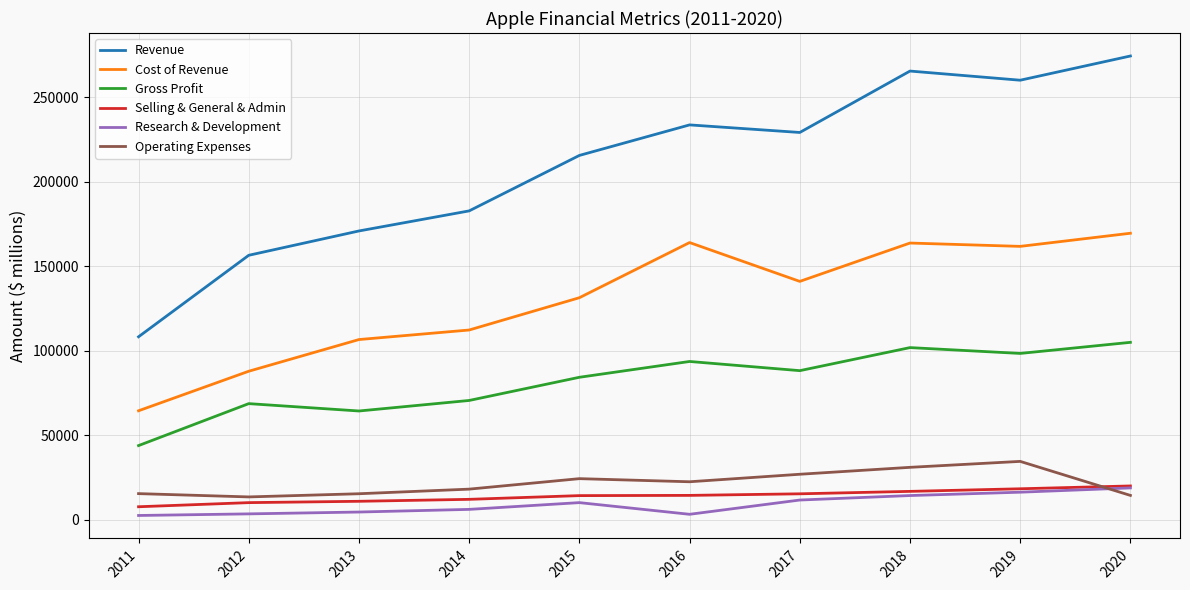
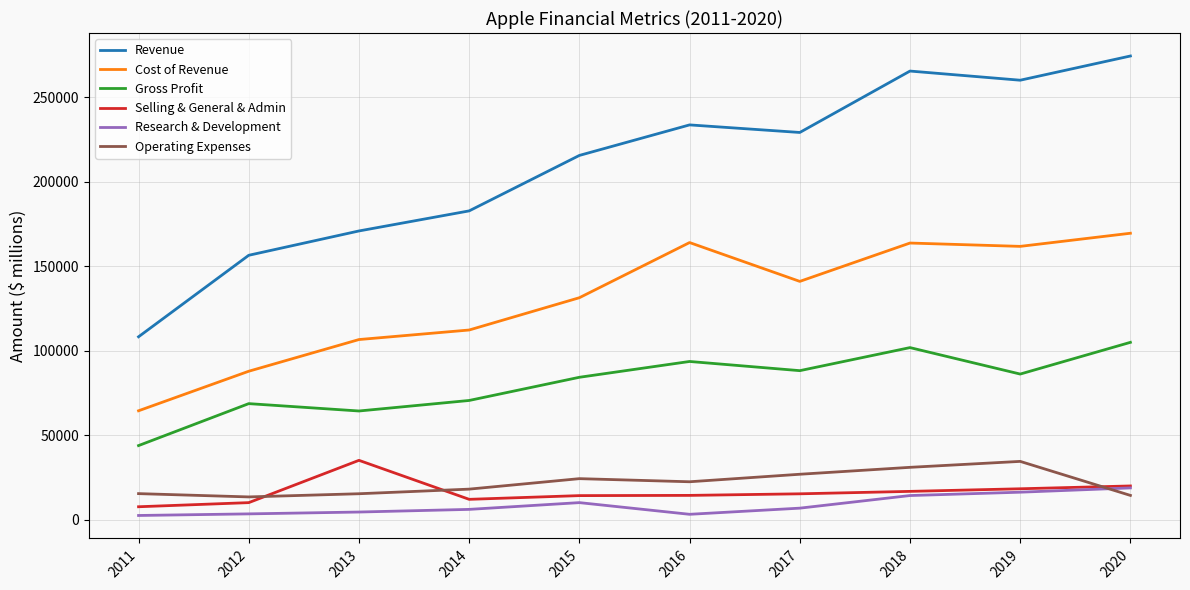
  {
    "Revenue": {
      "2011": 108000,
      "2012": 157000,
      "2013": 171000,
      "2014": 183000,
      "2015": 216000,
      "2016": 234000,
      "2017": 229000,
      "2018": 266000,
      "2019": 260000,
      "2020": 275000
    },
    "Cost of Revenue": {
      "2011": 64000,
      "2012": 88000,
      "2013": 107000,
      "2014": 112000,
      "2015": 131000,
      "2016": 164000,
      "2017": 141000,
      "2018": 164000,
      "2019": 162000,
      "2020": 170000
    },
    "Gross Profit": {
      "2011": 44000,
      "2012": 69000,
      "2013": 64000,
      "2014": 71000,
      "2015": 84000,
      "2016": 94000,
      "2017": 88000,
      "2018": 102000,
-     "2019": 98000,
+     "2019": 86000,
      "2020": 105000
    },
    "Selling & General & Admin": {
      "2011": 8000,
      "2012": 10000,
-     "2013": 11000,
+     "2013": 35000,
      "2014": 12000,
      "2015": 14000,
      "2016": 14000,
      "2017": 15000,
      "2018": 17000,
      "2019": 18000
    },
    "Research & Development": {
      "2011": 2000,
      "2012": 3000,
      "2013": 4000,
      "2014": 6000,
      "2015": 10000,
      "2016": 3000,
-     "2017": 12000,
+     "2017": 7000,
      "2018": 14000,
      "2019": 16000
    },
    "Operating Expenses": {
      "2011": 15000,
      "2012": 13000,
      "2013": 15000,
      "2014": 18000,
      "2015": 24000,
      "2016": 22000,
      "2017": 27000,
      "2018": 31000,
      "2019": 34000,
      "2020": 14000
    }
  }
